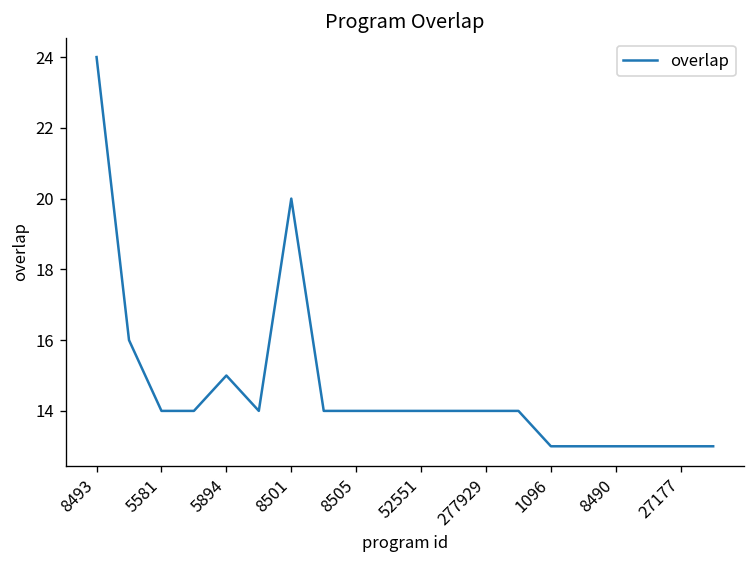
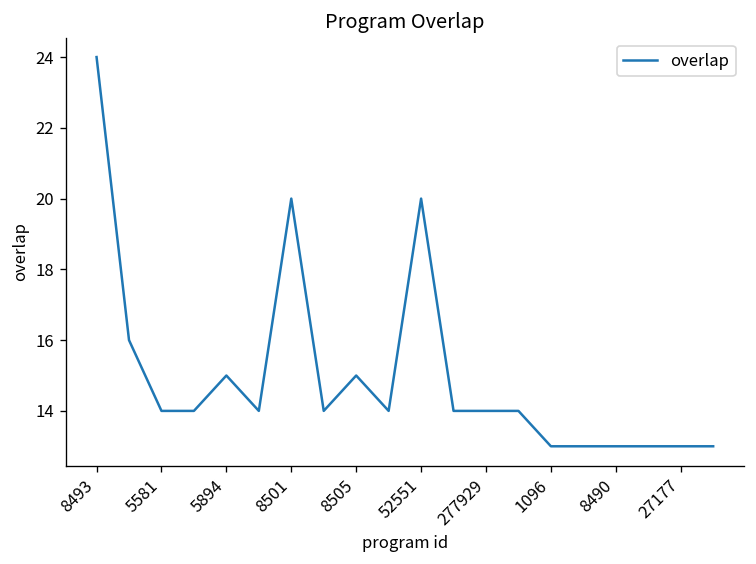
  {
    "8493": 24,
    "5581": 14,
    "5894": 15,
    "8501": 20,
-   "8505": 14,
-   "52551": 14,
+   "8505": 15,
+   "52551": 20,
    "277929": 14,
    "1096": 13,
    "8490": 13,
    "27177": 13
  }
